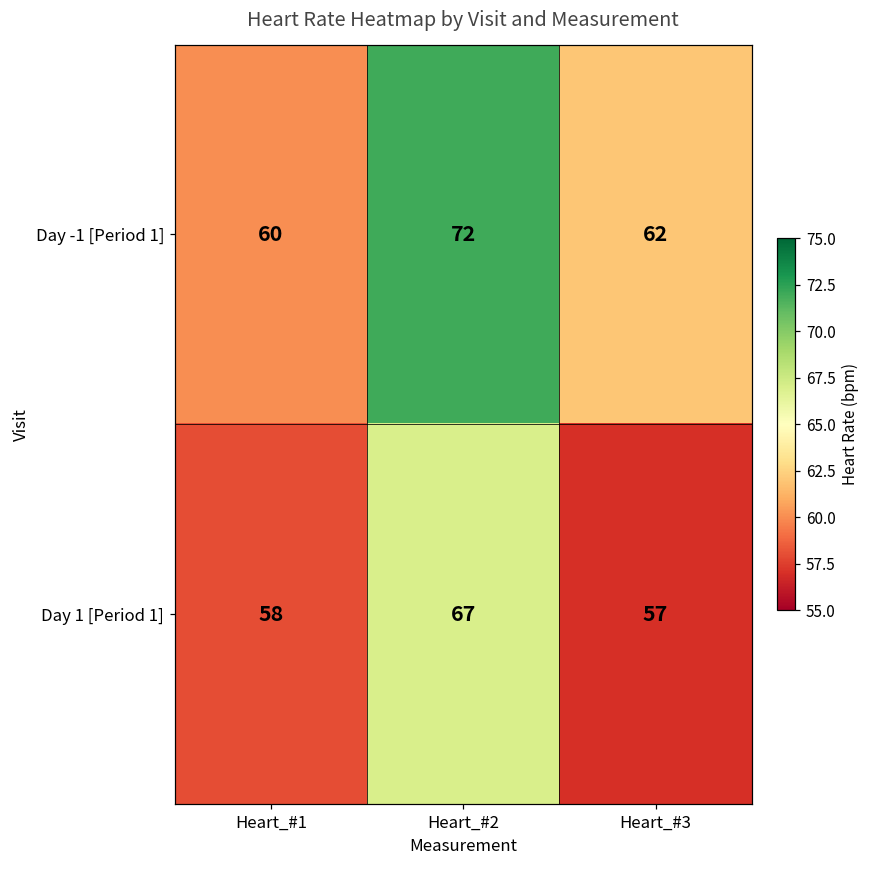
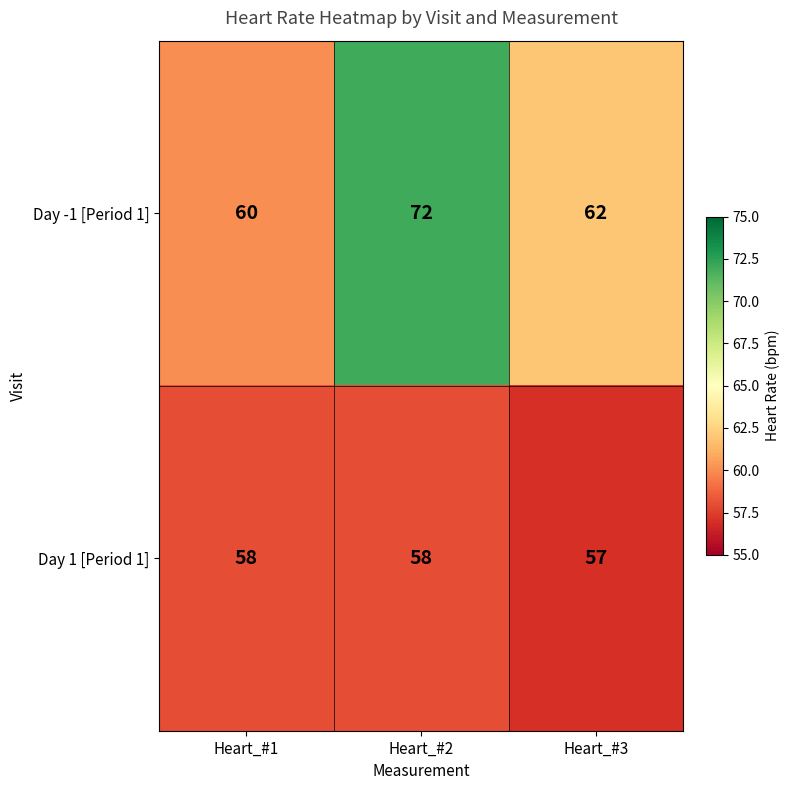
  {
    "Day -1 [Period 1]": {
      "Heart_#1": 60,
      "Heart_#2": 72,
      "Heart_#3": 62
    },
    "Day 1 [Period 1]": {
      "Heart_#1": 58,
-     "Heart_#2": 67,
+     "Heart_#2": 58,
      "Heart_#3": 57
    }
  }
